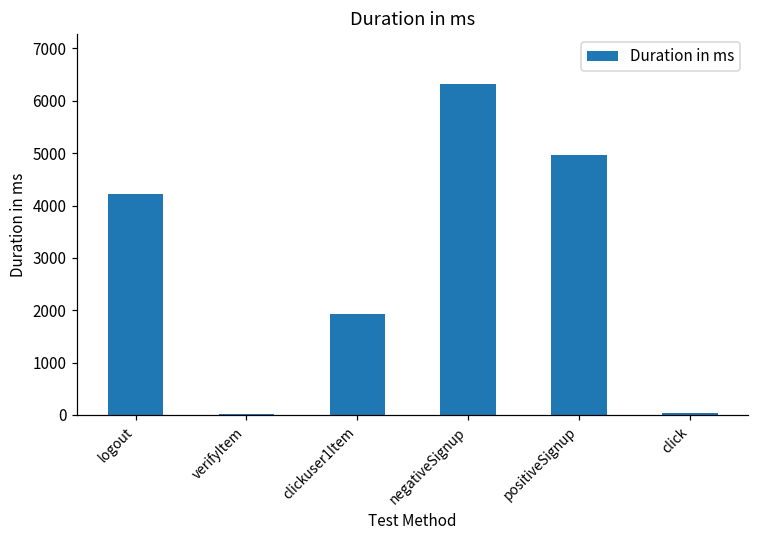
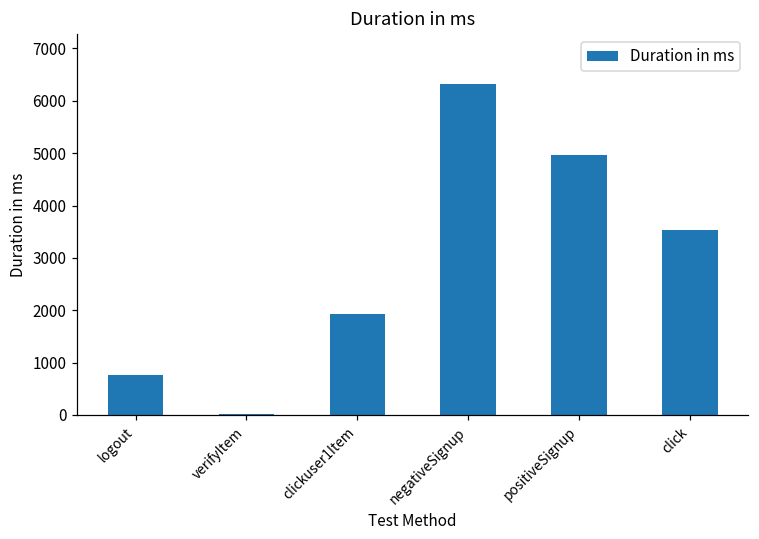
  {
-   "logout": 4200,
+   "logout": 800,
    "clickuser1Item": 1900,
    "negativeSignup": 6300,
    "positiveSignup": 5000,
-   "click": 0
+   "click": 3500
  }
